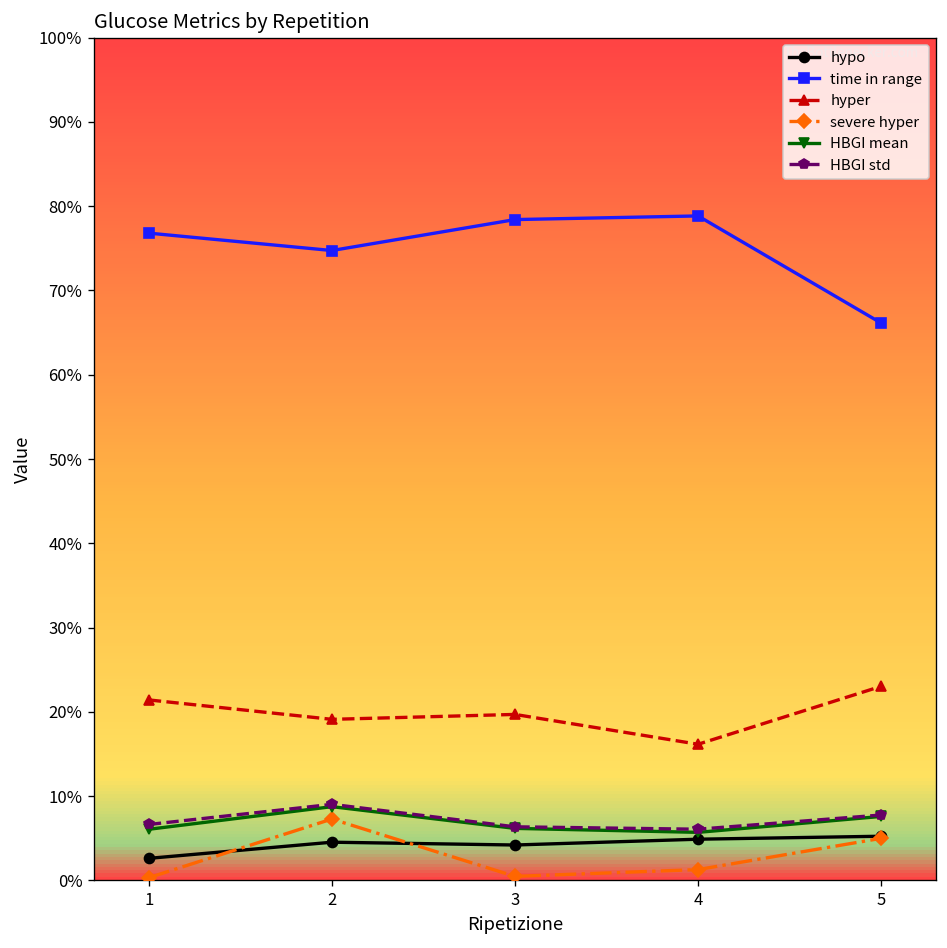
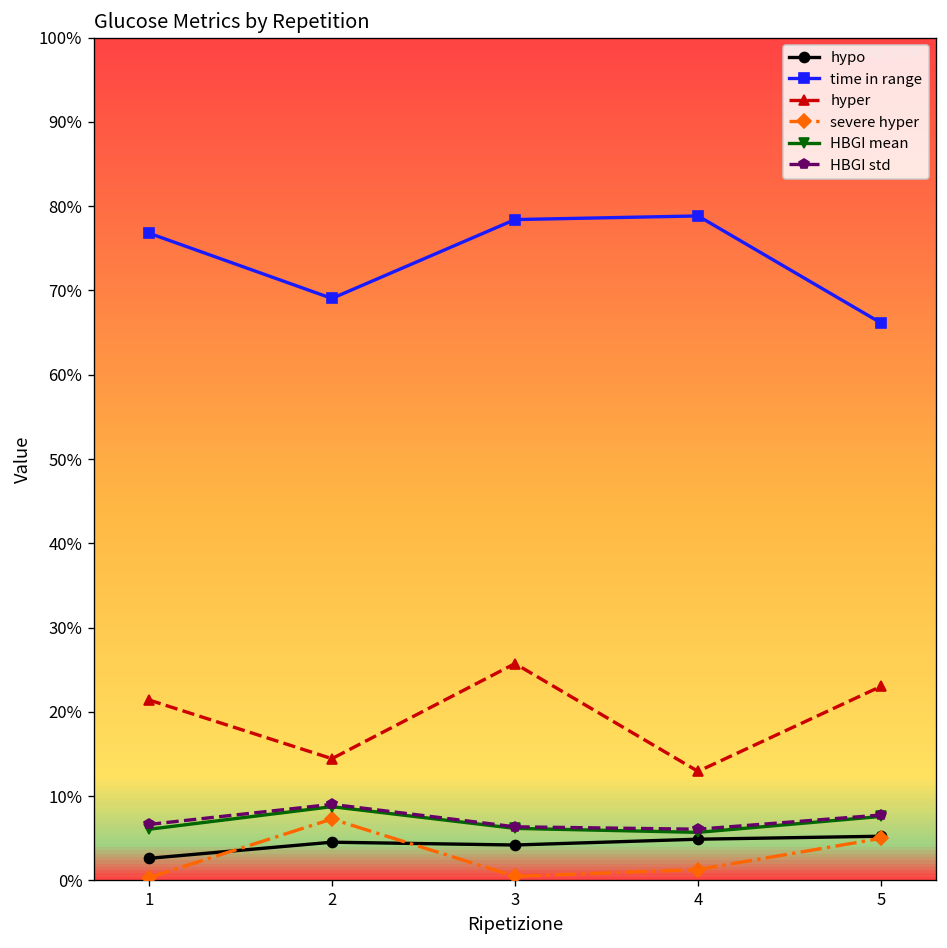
  {
    "hypo": {
      "1": "3%",
      "2": "5%",
      "3": "4%",
      "4": "5%"
    },
    "time in range": {
      "1": "77%",
-     "2": "75%",
+     "2": "69%",
      "3": "78%",
      "4": "79%",
      "5": "66%"
    },
    "hyper": {
      "1": "21%",
-     "2": "19%",
-     "3": "20%",
-     "4": "16%",
+     "2": "14%",
+     "3": "26%",
+     "4": "13%",
      "5": "23%"
    },
    "severe hyper": {
      "1": "0%",
      "2": "7%",
      "3": "0%",
      "4": "1%"
    },
    "HBGI mean": {
      "1": "6%",
      "4": "6%"
    },
    "HBGI std": {
      "1": "7%",
      "4": "6%"
    }
  }
